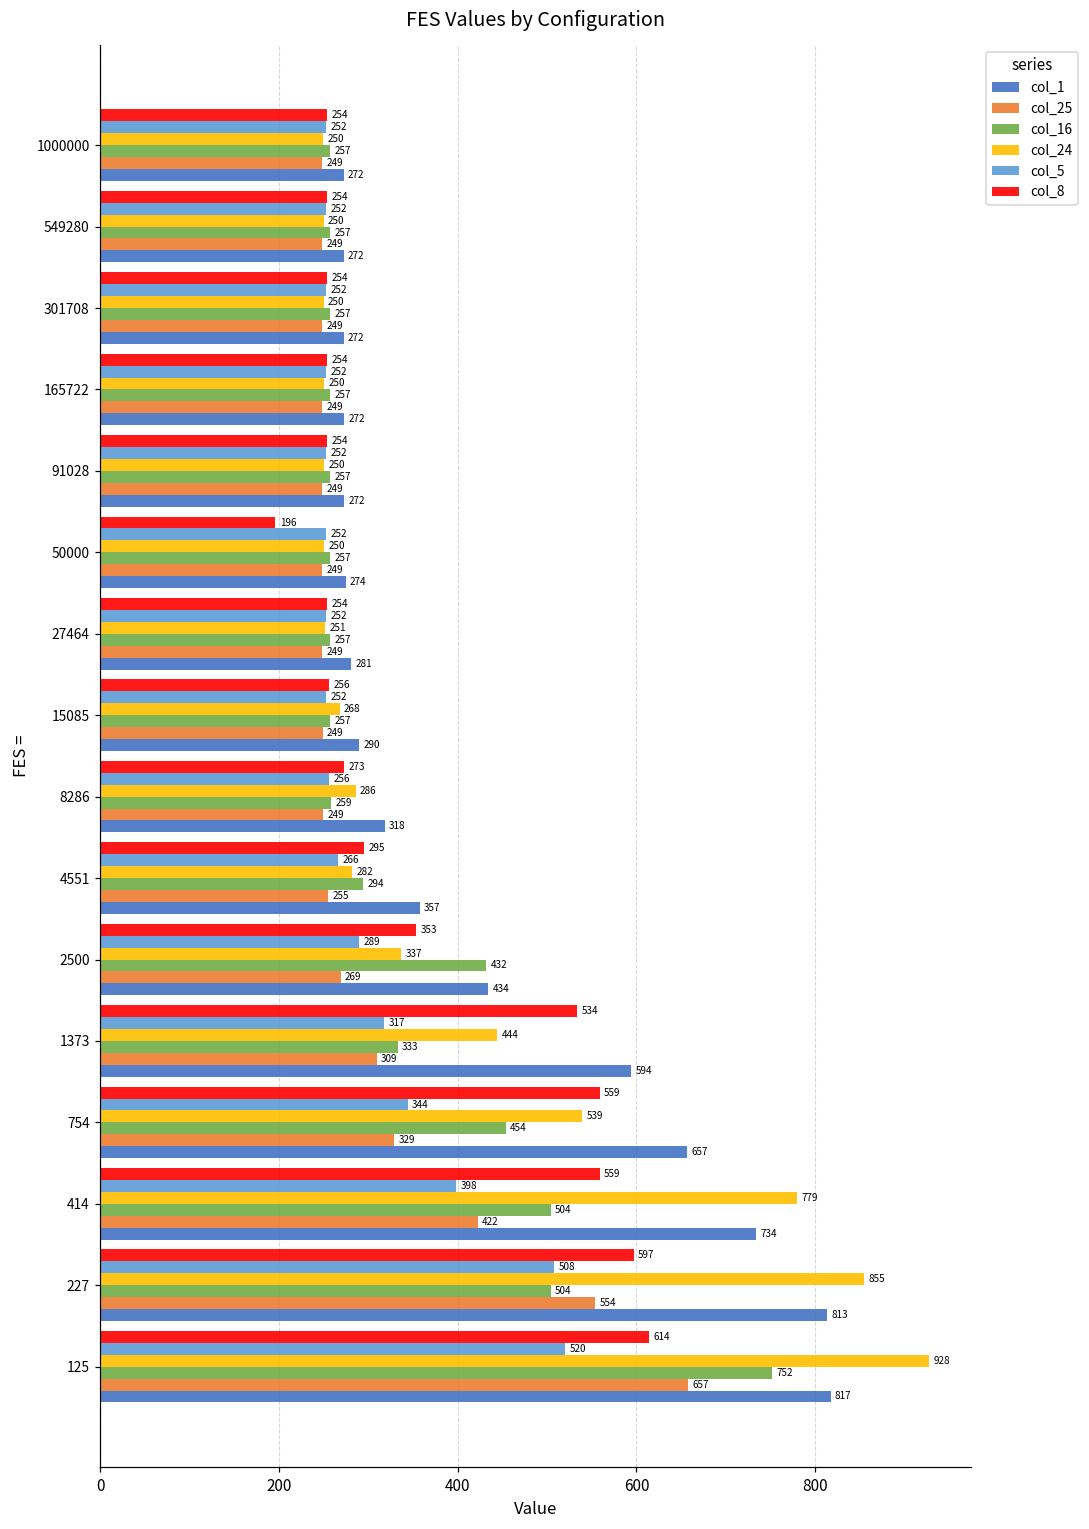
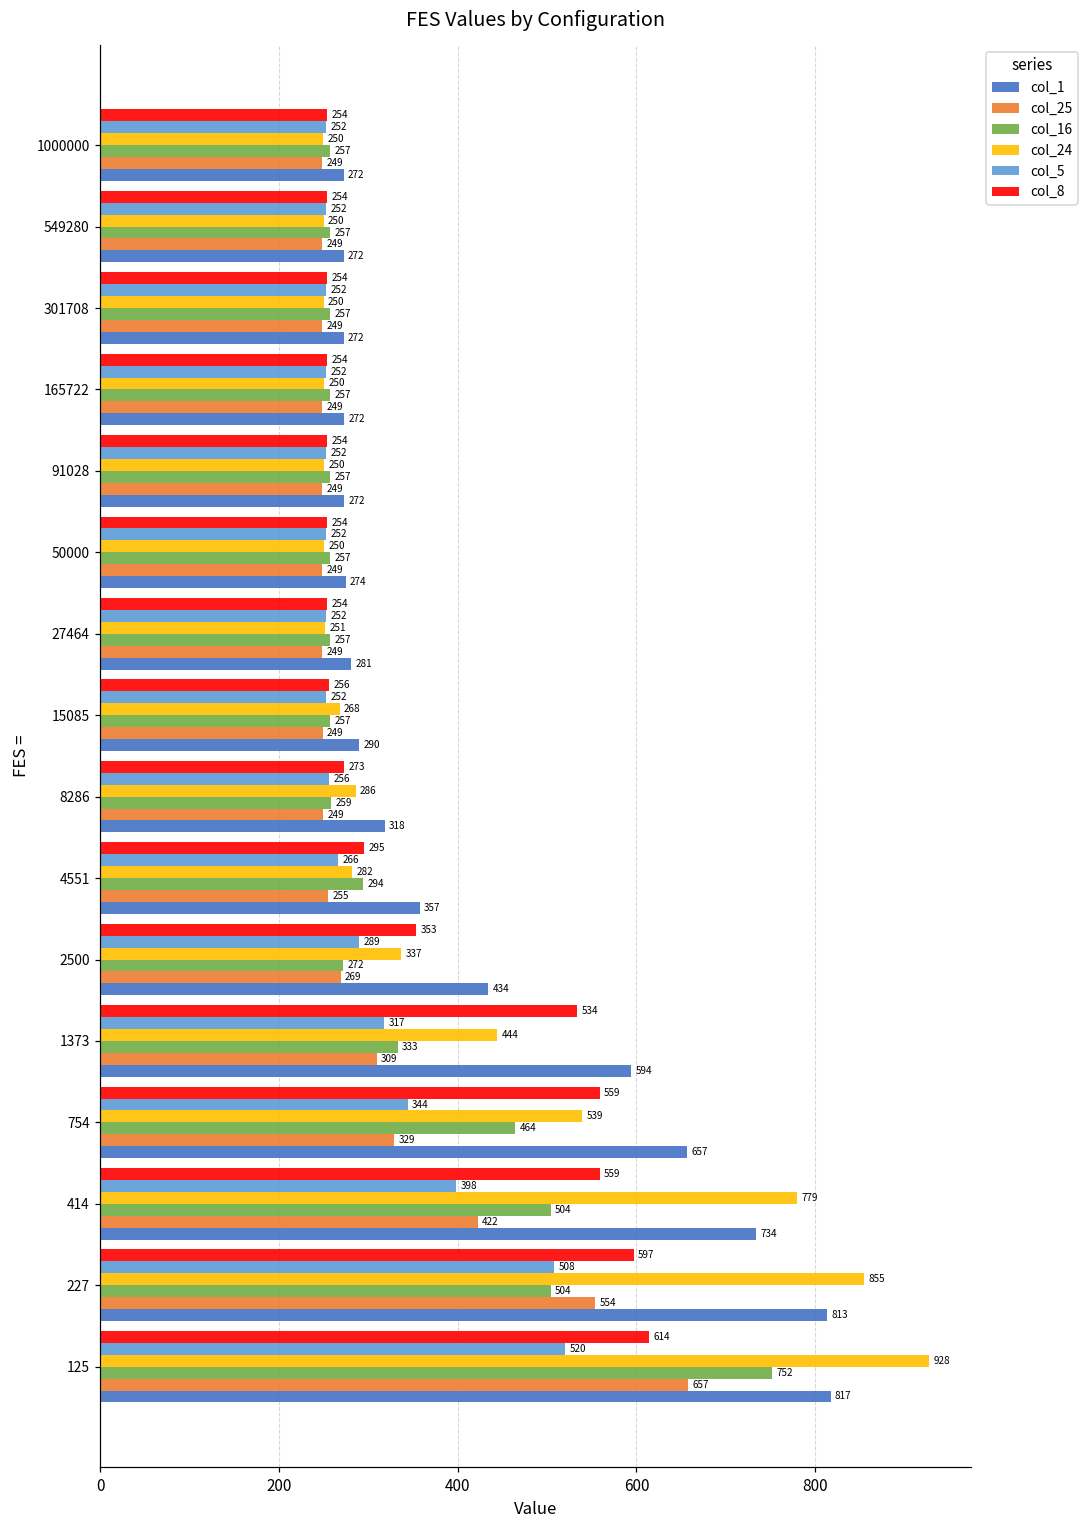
  {
    "col_25": {
      "1000000": 249,
      "549280": 249,
      "301708": 249,
      "165722": 249,
      "91028": 249,
      "50000": 249,
      "27464": 249,
      "15085": 249,
      "8286": 249,
      "4551": 255,
      "2500": 269,
      "1373": 309,
      "754": 329,
      "414": 422,
      "227": 554,
      "125": 657
    },
    "col_16": {
      "1000000": 257,
      "549280": 257,
      "301708": 257,
      "165722": 257,
      "91028": 257,
      "50000": 257,
      "27464": 257,
      "15085": 257,
      "8286": 259,
      "4551": 294,
-     "2500": 432,
+     "2500": 272,
      "1373": 333,
-     "754": 454,
+     "754": 464,
      "414": 504,
      "227": 504,
      "125": 752
    },
    "col_24": {
      "1000000": 250,
      "549280": 250,
      "301708": 250,
      "165722": 250,
      "91028": 250,
      "50000": 250,
      "27464": 251,
      "15085": 268,
      "8286": 286,
      "4551": 282,
      "2500": 337,
      "1373": 444,
      "754": 539,
      "414": 779,
      "227": 855,
      "125": 928
    },
    "col_8": {
      "1000000": 254,
      "549280": 254,
      "301708": 254,
      "165722": 254,
      "91028": 254,
-     "50000": 196,
+     "50000": 254,
      "27464": 254,
      "15085": 256,
      "8286": 273,
      "4551": 295,
      "2500": 353,
      "1373": 534,
      "754": 559,
      "414": 559,
      "227": 597,
      "125": 614
    }
  }
